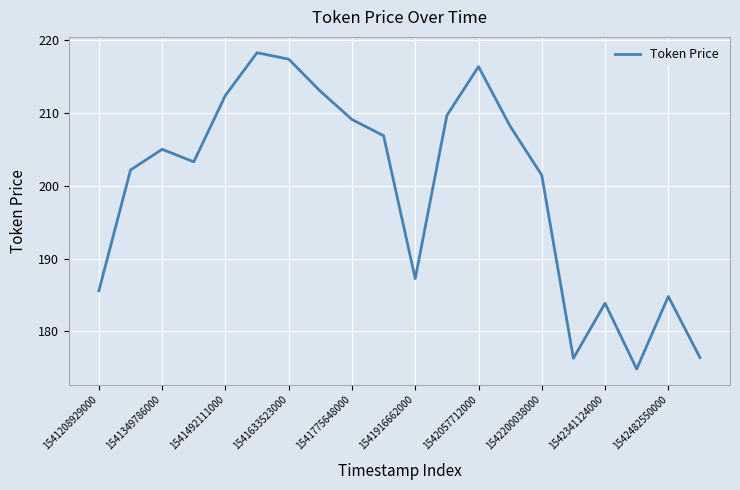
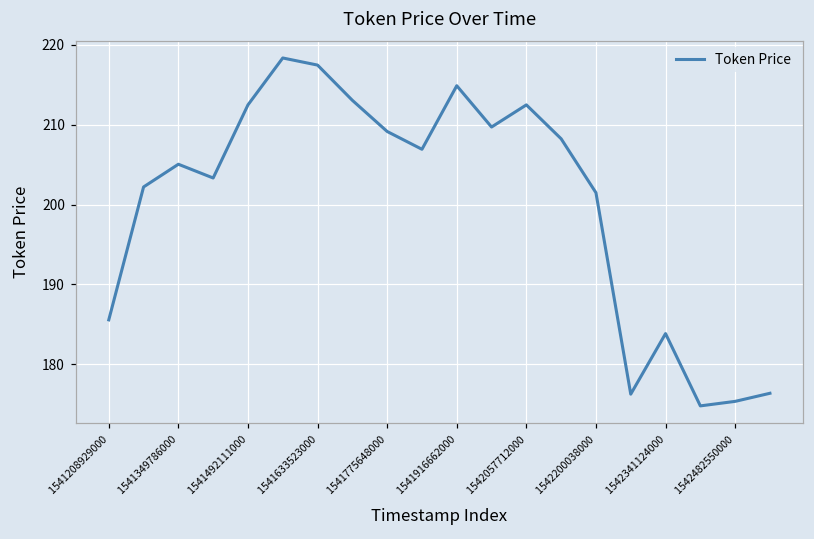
  {
    "1541208929000": 186,
    "1541349786000": 205,
    "1541492111000": 212,
    "1541633523000": 217,
    "1541775648000": 209,
-   "1541916662000": 187,
-   "1542057712000": 216,
+   "1541916662000": 215,
+   "1542057712000": 212,
    "1542200038000": 201,
    "1542341124000": 184,
-   "1542482550000": 185
+   "1542482550000": 175
  }
